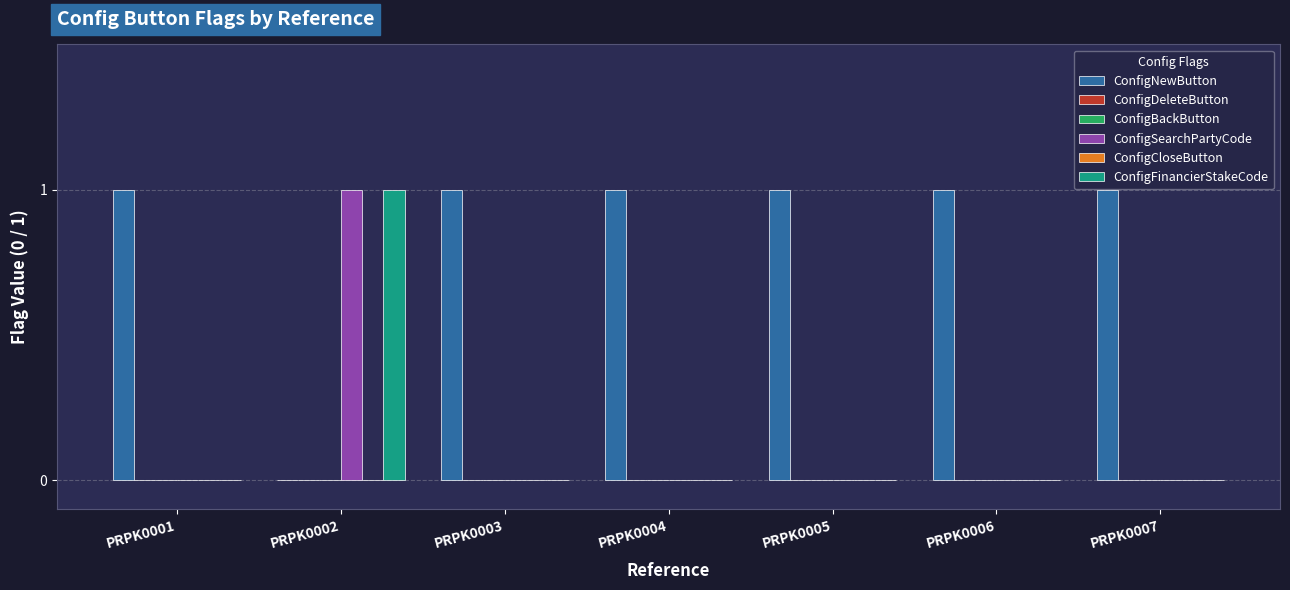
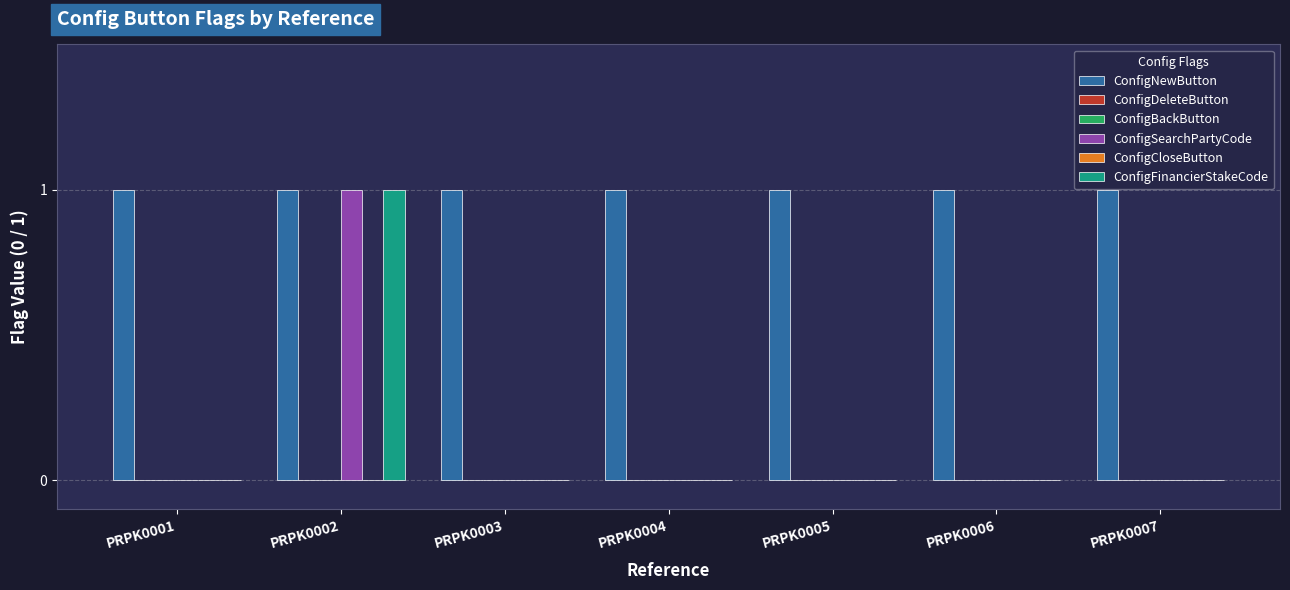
  {
    "ConfigNewButton": {
      "PRPK0001": 1,
-     "PRPK0002": 0,
+     "PRPK0002": 1,
      "PRPK0003": 1,
      "PRPK0004": 1,
      "PRPK0005": 1,
      "PRPK0006": 1,
      "PRPK0007": 1
    },
    "ConfigDeleteButton": {
      "PRPK0001": 0,
      "PRPK0002": 0,
      "PRPK0003": 0,
      "PRPK0004": 0,
      "PRPK0005": 0,
      "PRPK0006": 0,
      "PRPK0007": 0
    },
    "ConfigSearchPartyCode": {
      "PRPK0001": 0,
      "PRPK0002": 1,
      "PRPK0003": 0,
      "PRPK0004": 0,
      "PRPK0005": 0,
      "PRPK0006": 0,
      "PRPK0007": 0
    },
    "ConfigCloseButton": {
      "PRPK0001": 0,
      "PRPK0002": 0,
      "PRPK0003": 0,
      "PRPK0004": 0,
      "PRPK0005": 0,
      "PRPK0006": 0,
      "PRPK0007": 0
    }
  }
